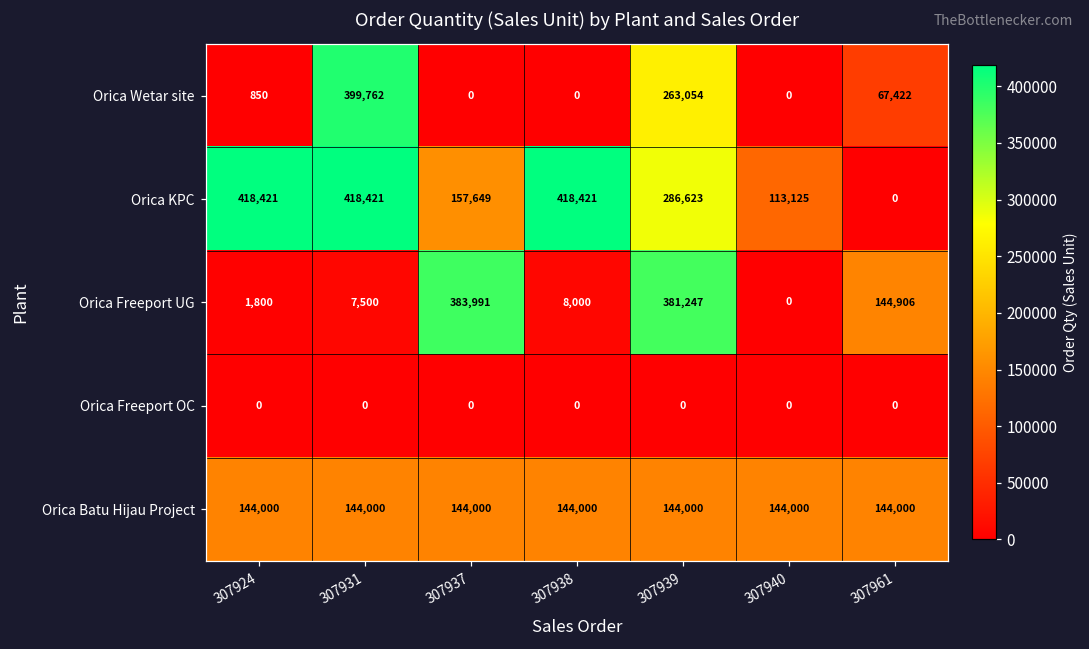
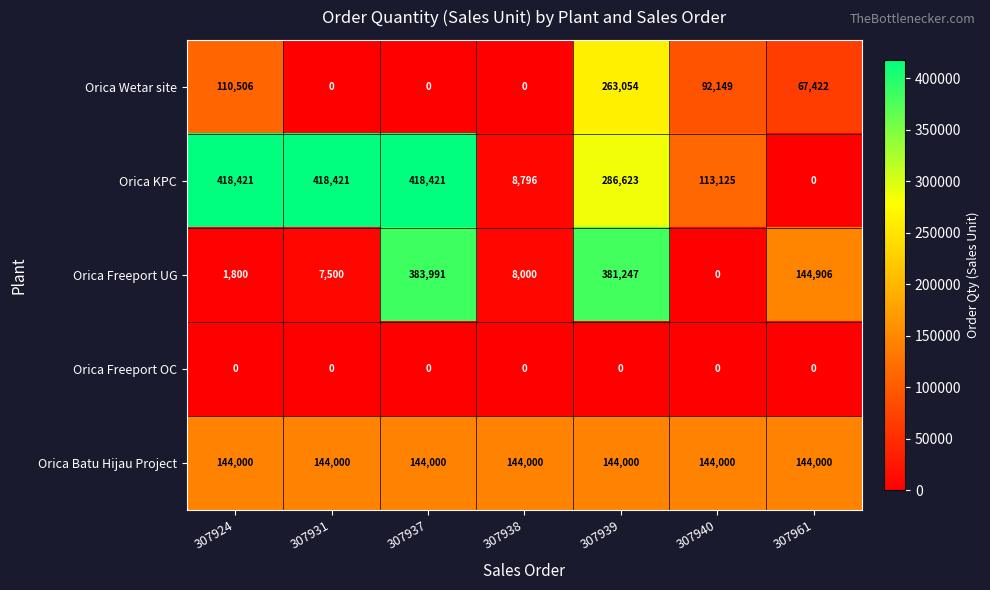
  {
    "Orica Wetar site": {
-     "307924": "850",
-     "307931": "399,762",
+     "307924": "110,506",
+     "307931": "0",
      "307937": "0",
      "307938": "0",
      "307939": "263,054",
-     "307940": "0",
+     "307940": "92,149",
      "307961": "67,422"
    },
    "Orica KPC": {
      "307924": "418,421",
      "307931": "418,421",
-     "307937": "157,649",
-     "307938": "418,421",
+     "307937": "418,421",
+     "307938": "8,796",
      "307939": "286,623",
      "307940": "113,125",
      "307961": "0"
    },
    "Orica Freeport UG": {
      "307924": "1,800",
      "307931": "7,500",
      "307937": "383,991",
      "307938": "8,000",
      "307939": "381,247",
      "307940": "0",
      "307961": "144,906"
    },
    "Orica Freeport OC": {
      "307924": "0",
      "307931": "0",
      "307937": "0",
      "307938": "0",
      "307939": "0",
      "307940": "0",
      "307961": "0"
    },
    "Orica Batu Hijau Project": {
      "307924": "144,000",
      "307931": "144,000",
      "307937": "144,000",
      "307938": "144,000",
      "307939": "144,000",
      "307940": "144,000",
      "307961": "144,000"
    }
  }
